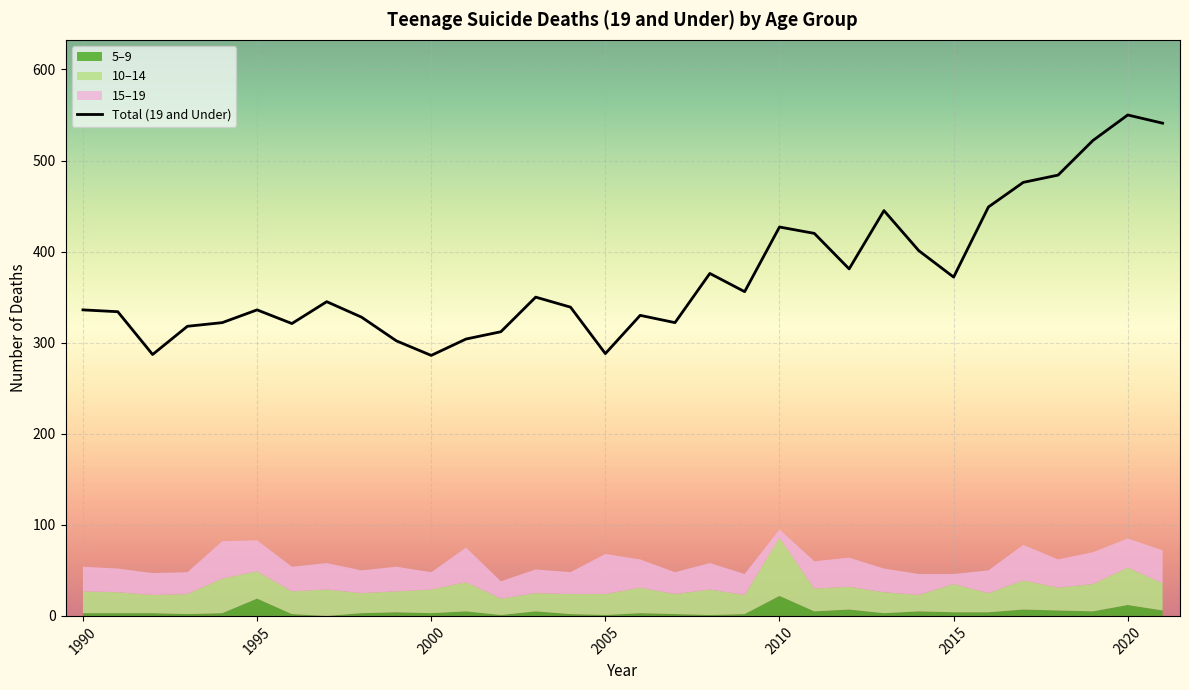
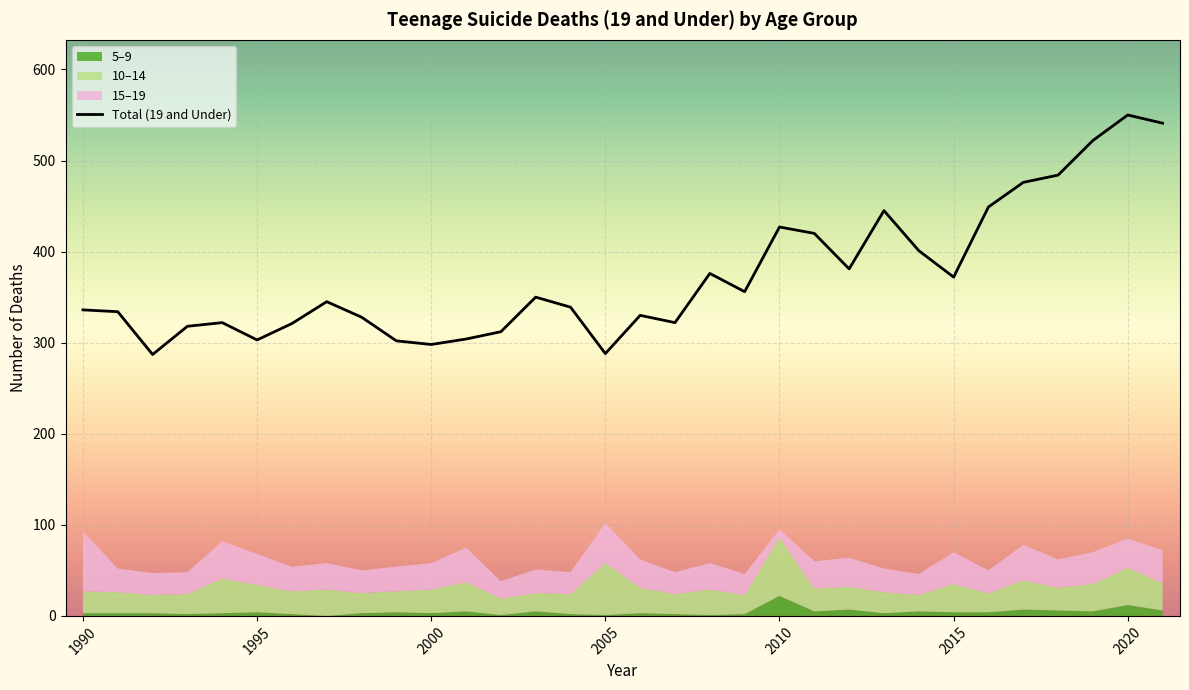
  {
    "Total (19 and Under)": {
      "1990": 340,
-     "1995": 340,
-     "2000": 290,
+     "1995": 300,
+     "2000": 300,
      "2005": 290,
      "2010": 430,
      "2015": 370,
      "2020": 550
    },
    "5–9": {
      "1990": 0,
-     "1995": 20,
+     "1995": 0,
      "2000": 0,
      "2010": 20,
      "2015": 0,
      "2020": 10
    },
    "10–14": {
      "1990": 20,
      "1995": 30,
      "2000": 30,
-     "2005": 20,
+     "2005": 60,
      "2010": 60,
      "2015": 30,
      "2020": 40
    },
    "15–19": {
-     "1990": 30,
+     "1990": 70,
      "1995": 30,
-     "2000": 20,
+     "2000": 30,
      "2005": 40,
      "2010": 10,
-     "2015": 10,
+     "2015": 40,
      "2020": 30
    }
  }
